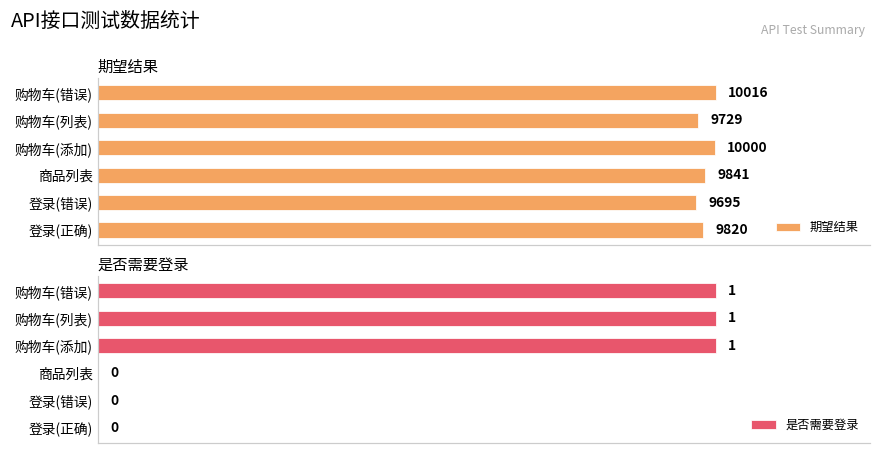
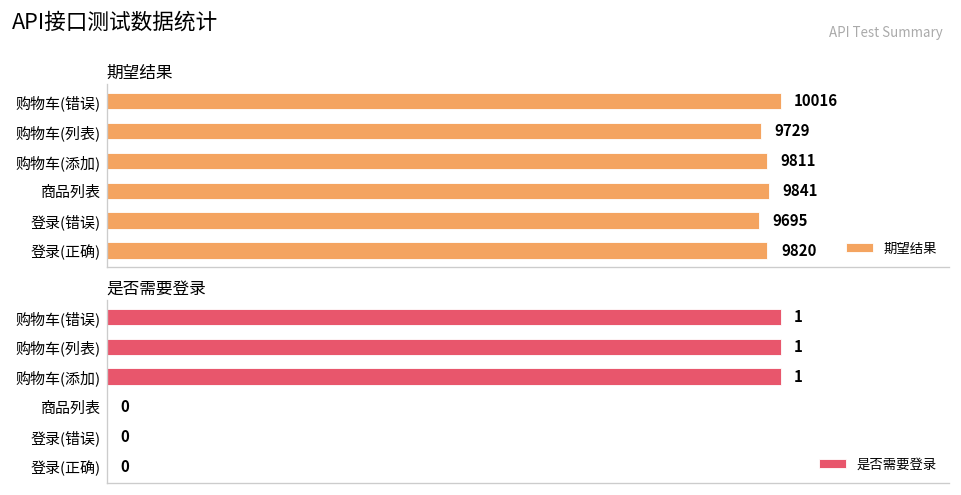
  {
    "期望结果": {
      "购物车(错误)": 10016,
      "购物车(列表)": 9729,
-     "购物车(添加)": 10000,
+     "购物车(添加)": 9811,
      "商品列表": 9841,
      "登录(错误)": 9695,
      "登录(正确)": 9820
    },
    "是否需要登录": {
      "购物车(错误)": 1,
      "购物车(列表)": 1,
      "购物车(添加)": 1,
      "商品列表": 0,
      "登录(错误)": 0,
      "登录(正确)": 0
    }
  }
